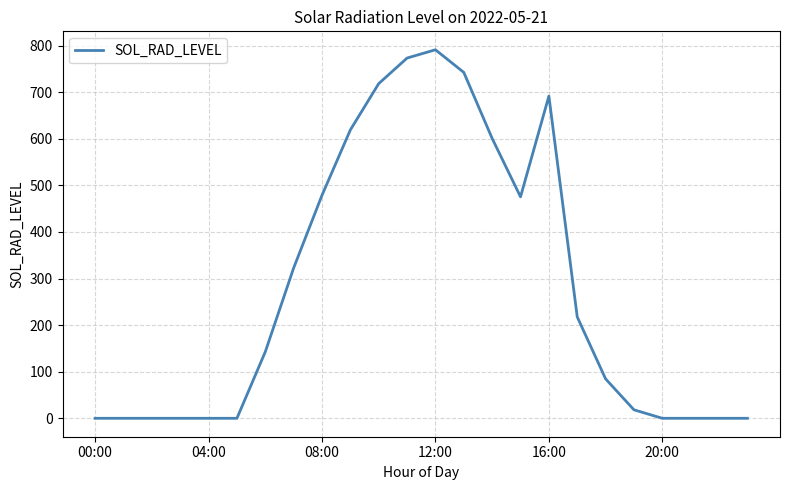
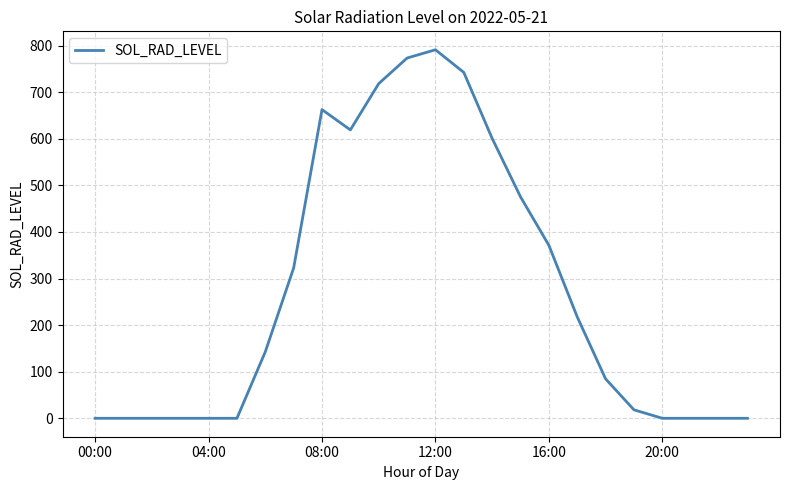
  {
    "00:00": 0,
    "04:00": 0,
-   "08:00": 480,
+   "08:00": 660,
    "12:00": 790,
-   "16:00": 690,
+   "16:00": 370,
    "20:00": 0
  }
